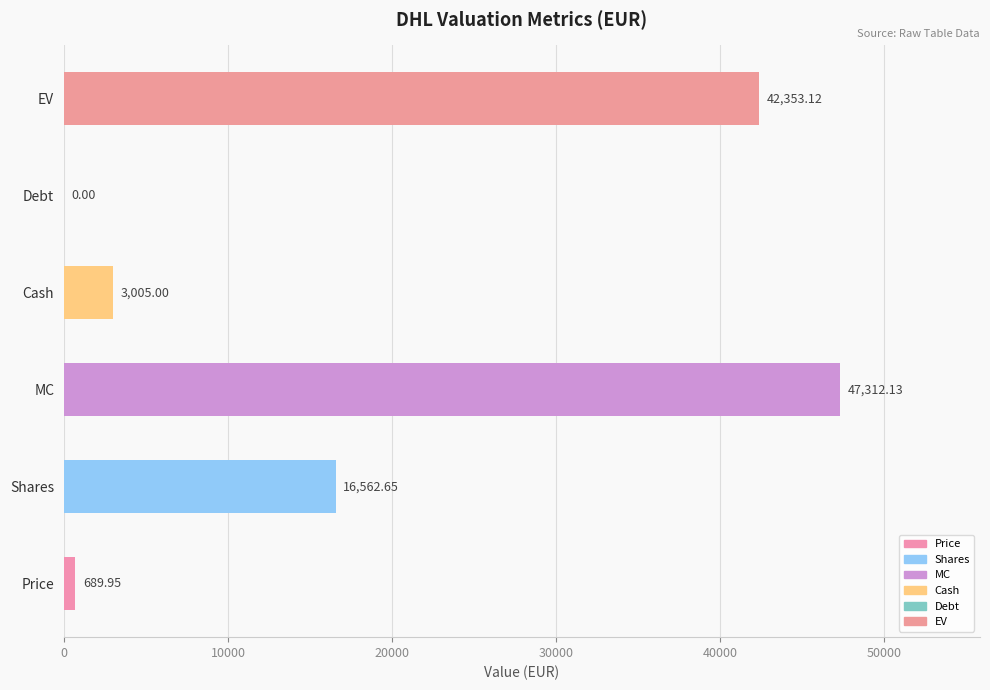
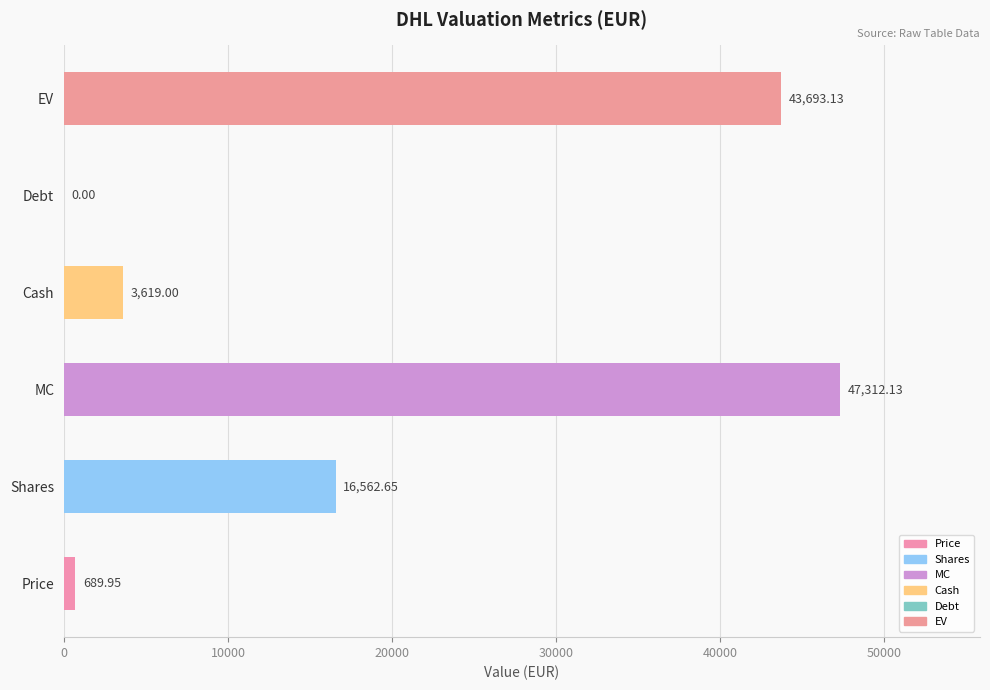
  {
-   "EV": "42,353.12",
+   "EV": "43,693.13",
    "Debt": "0.00",
-   "Cash": "3,005.00",
+   "Cash": "3,619.00",
    "MC": "47,312.13",
    "Shares": "16,562.65",
    "Price": "689.95"
  }
